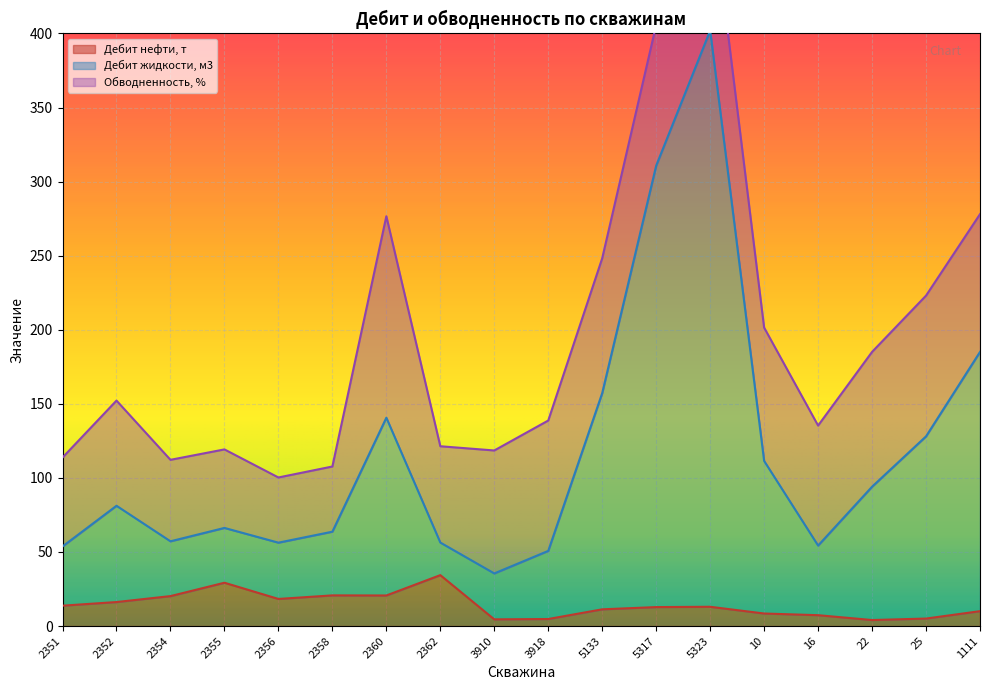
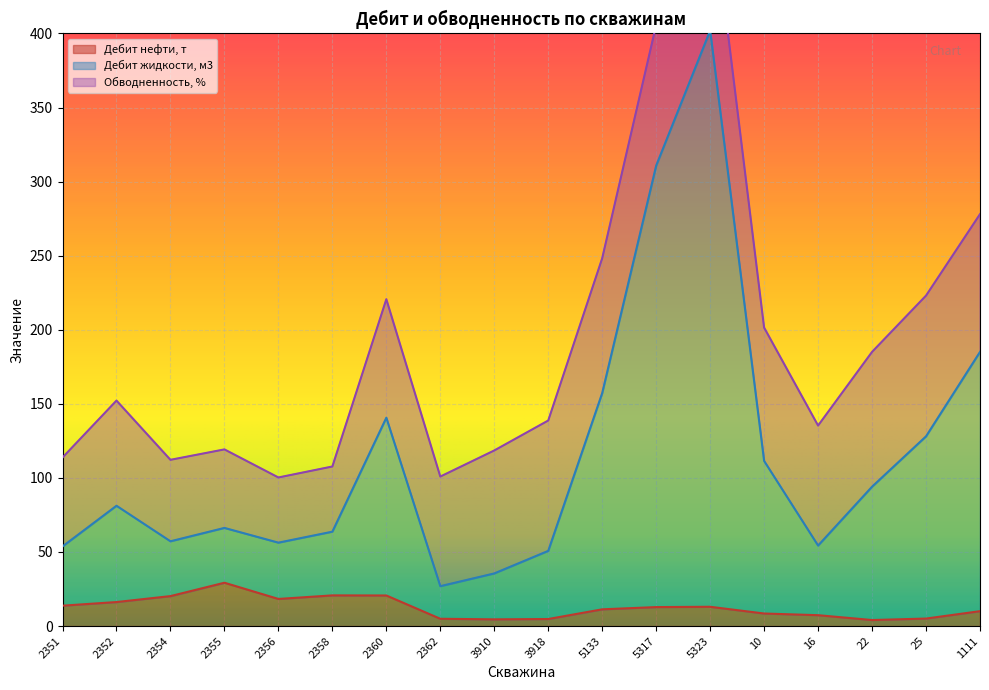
  {
    "Дебит нефти, т": {
      "2351": 14,
      "2352": 16,
      "2354": 20,
      "2355": 29,
      "2356": 18,
      "2358": 21,
      "2360": 21,
-     "2362": 34,
+     "2362": 5,
      "3910": 5,
      "3918": 5,
      "5133": 11,
      "5317": 13,
      "5323": 13,
      "10": 8,
      "16": 7,
      "22": 4,
      "25": 5,
      "1111": 10
    },
    "Дебит жидкости, м3": {
      "2351": 40,
      "2352": 65,
      "2354": 37,
      "2355": 37,
      "2356": 38,
      "2358": 43,
      "2360": 120,
      "2362": 22,
      "3910": 31,
      "3918": 46,
      "5133": 146,
      "5317": 298,
      "10": 103,
      "16": 47,
      "22": 90,
      "25": 123,
      "1111": 175
    },
    "Обводненность, %": {
      "2351": 60,
      "2352": 71,
      "2354": 55,
      "2355": 53,
      "2356": 44,
      "2358": 44,
-     "2360": 136,
-     "2362": 65,
+     "2360": 80,
+     "2362": 74,
      "3910": 83,
      "3918": 88,
      "5133": 91,
      "10": 90,
      "16": 81,
      "22": 91,
      "25": 95,
      "1111": 93
    }
  }
